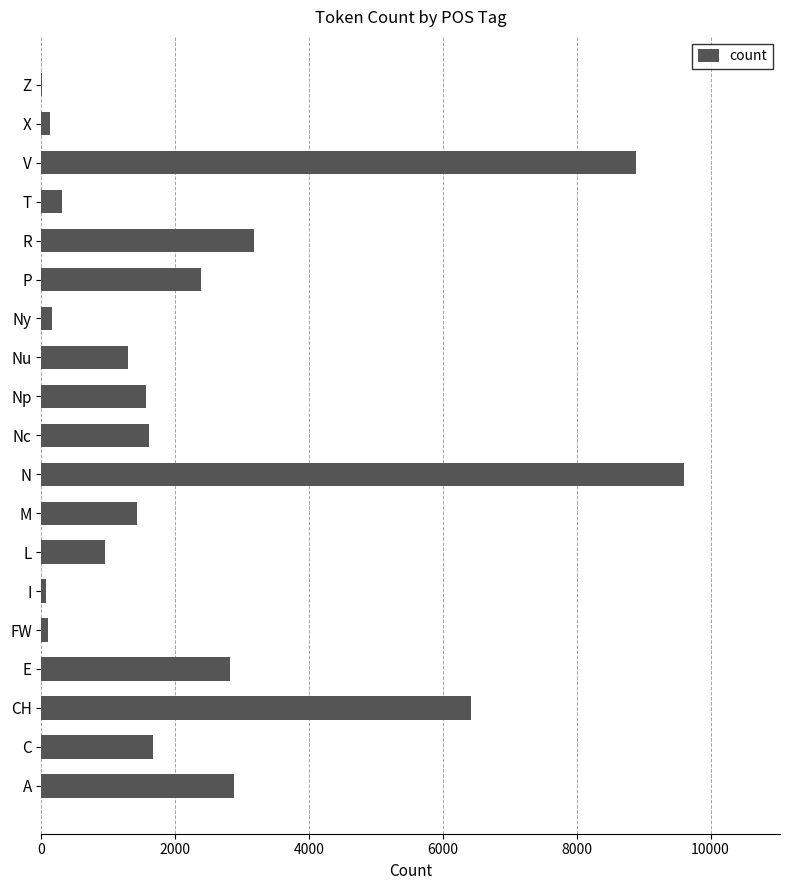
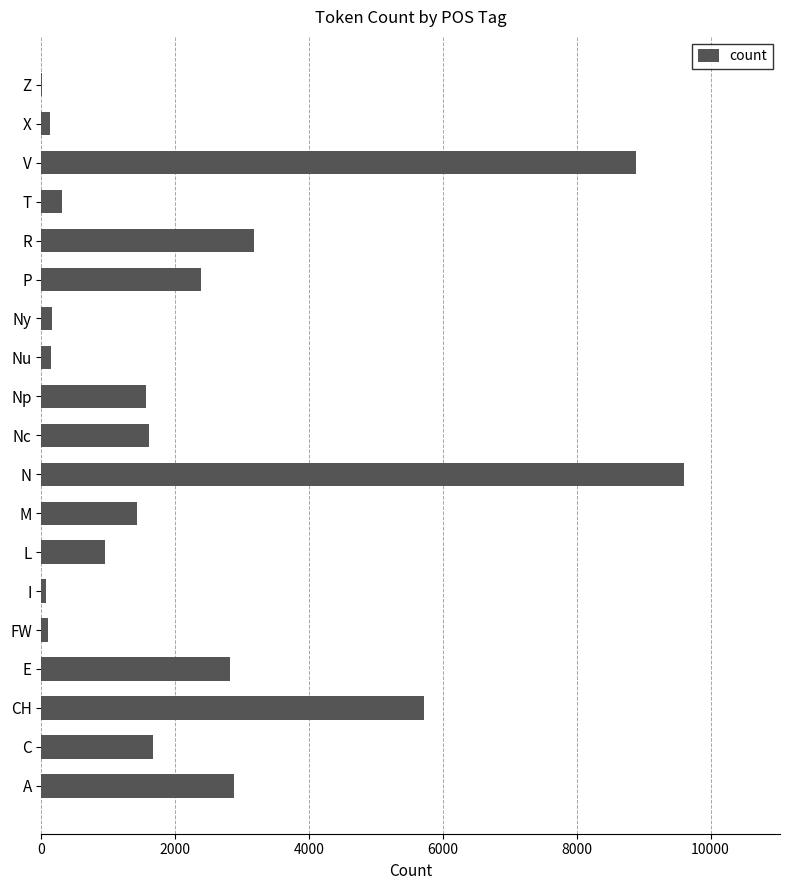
  {
    "X": 100,
    "V": 8900,
    "T": 300,
    "R": 3200,
    "P": 2400,
    "Ny": 200,
-   "Nu": 1300,
+   "Nu": 100,
    "Np": 1600,
    "Nc": 1600,
    "N": 9600,
    "M": 1400,
    "L": 900,
    "I": 100,
    "FW": 100,
    "E": 2800,
-   "CH": 6400,
+   "CH": 5700,
    "C": 1700,
    "A": 2900
  }
